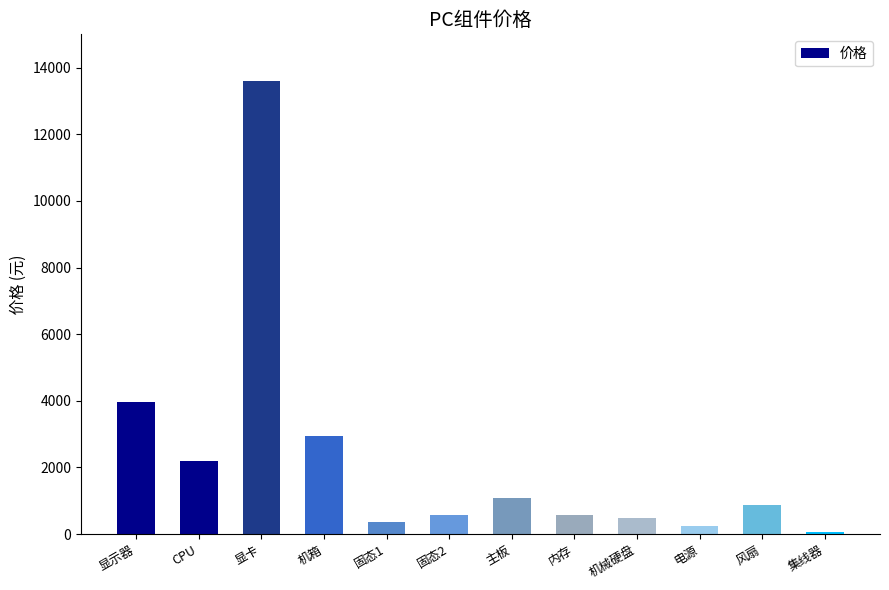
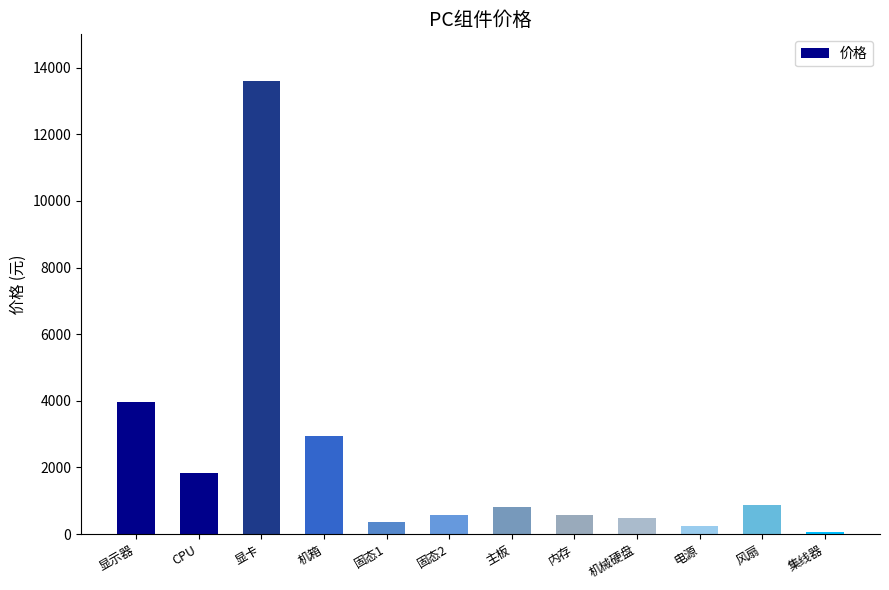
  {
    "显示器": 3900,
-   "CPU": 2200,
+   "CPU": 1800,
    "显卡": 13600,
    "机箱": 2900,
    "固态1": 400,
    "固态2": 600,
-   "主板": 1100,
+   "主板": 800,
    "内存": 600,
    "机械硬盘": 500,
    "电源": 200,
    "风扇": 900
  }
